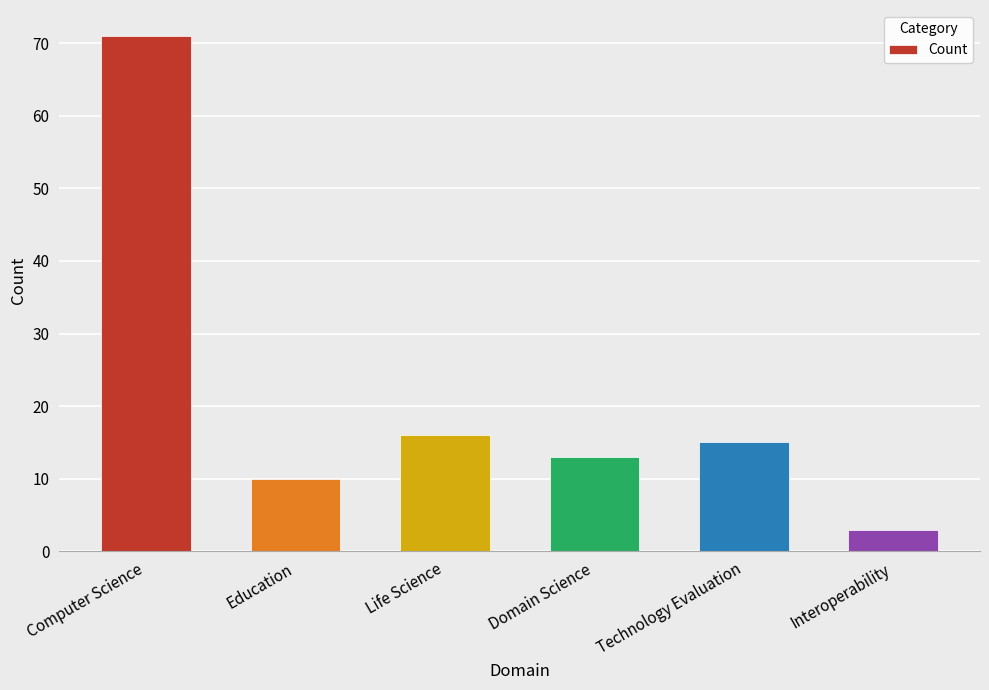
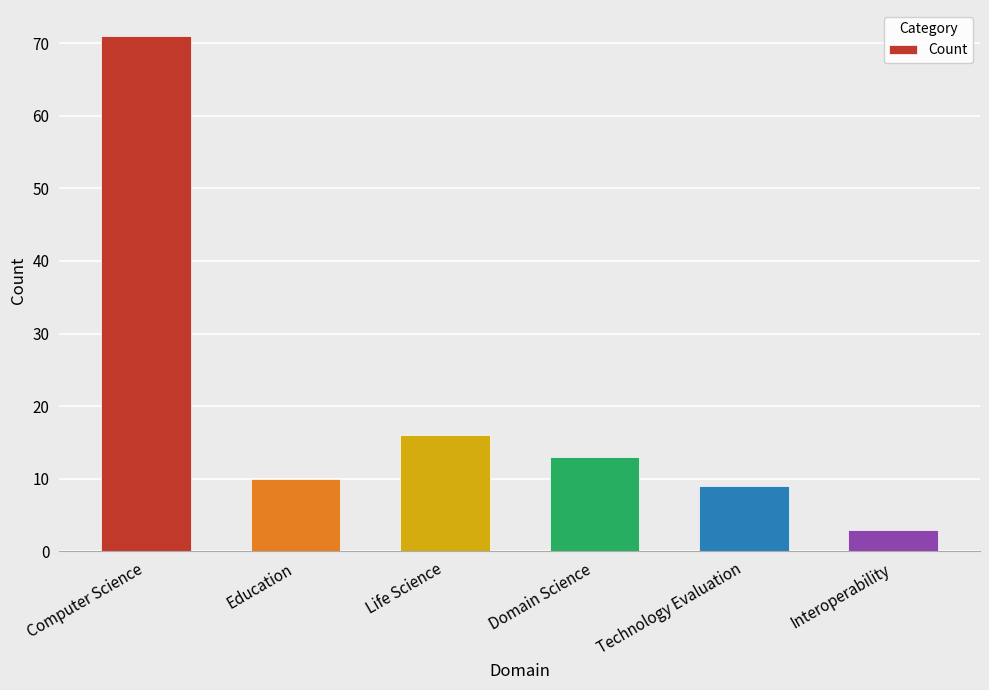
  {
    "Computer Science": 71,
    "Education": 10,
    "Life Science": 16,
    "Domain Science": 13,
-   "Technology Evaluation": 15,
+   "Technology Evaluation": 9,
    "Interoperability": 3
  }
